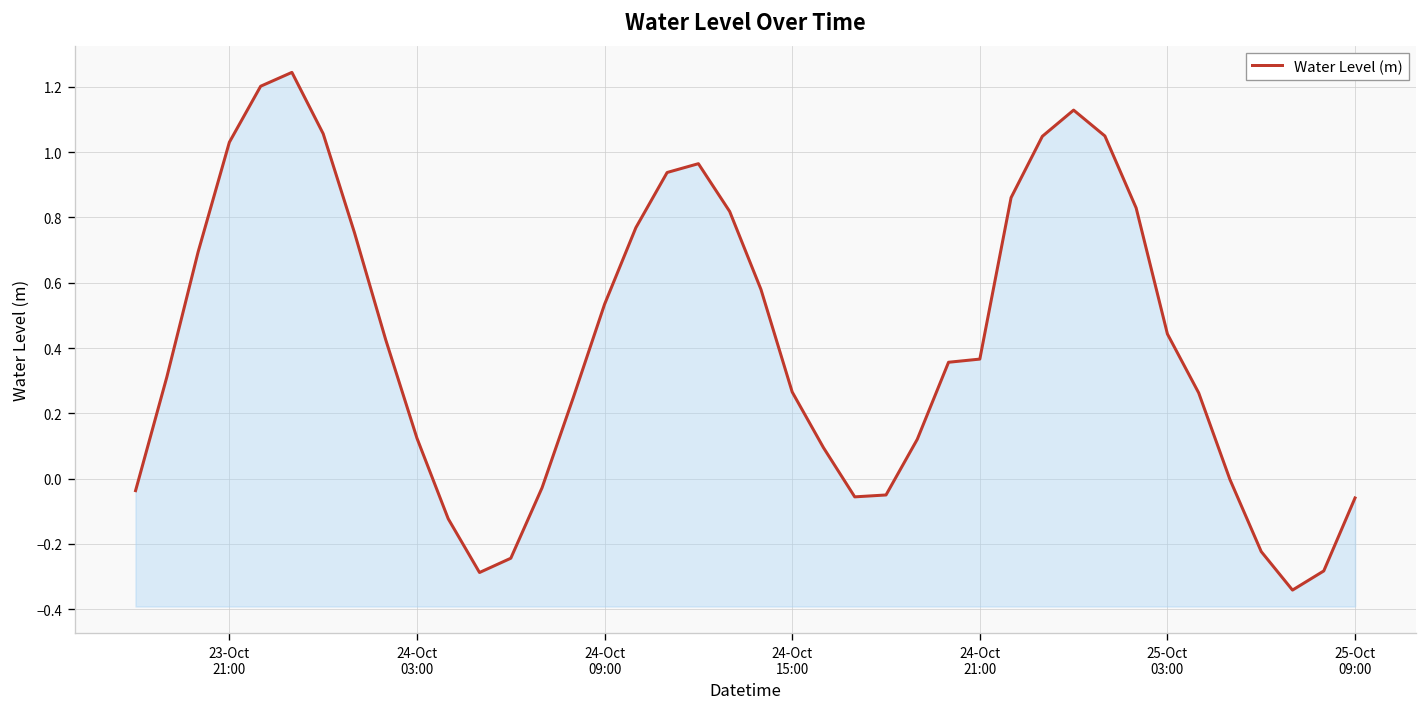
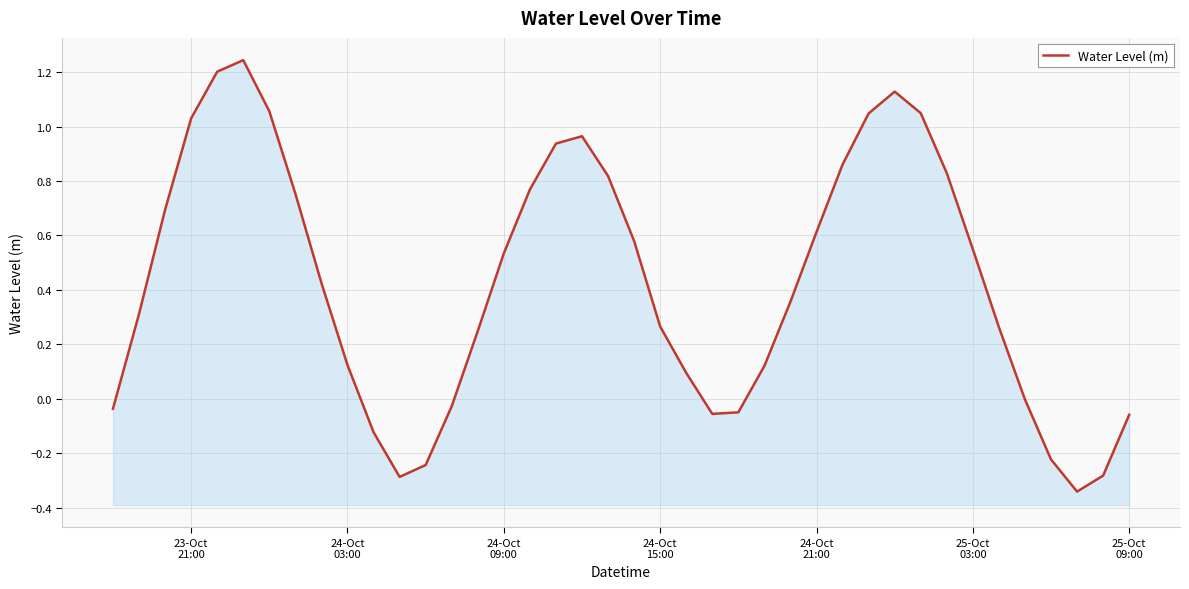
  {
    "23-Oct 21:00": 1.03,
    "24-Oct 03:00": 0.12,
    "24-Oct 09:00": 0.53,
    "24-Oct 15:00": 0.27,
-   "24-Oct 21:00": 0.37,
-   "25-Oct 03:00": 0.44,
+   "24-Oct 21:00": 0.61,
+   "25-Oct 03:00": 0.55,
    "25-Oct 09:00": -0.06
  }
